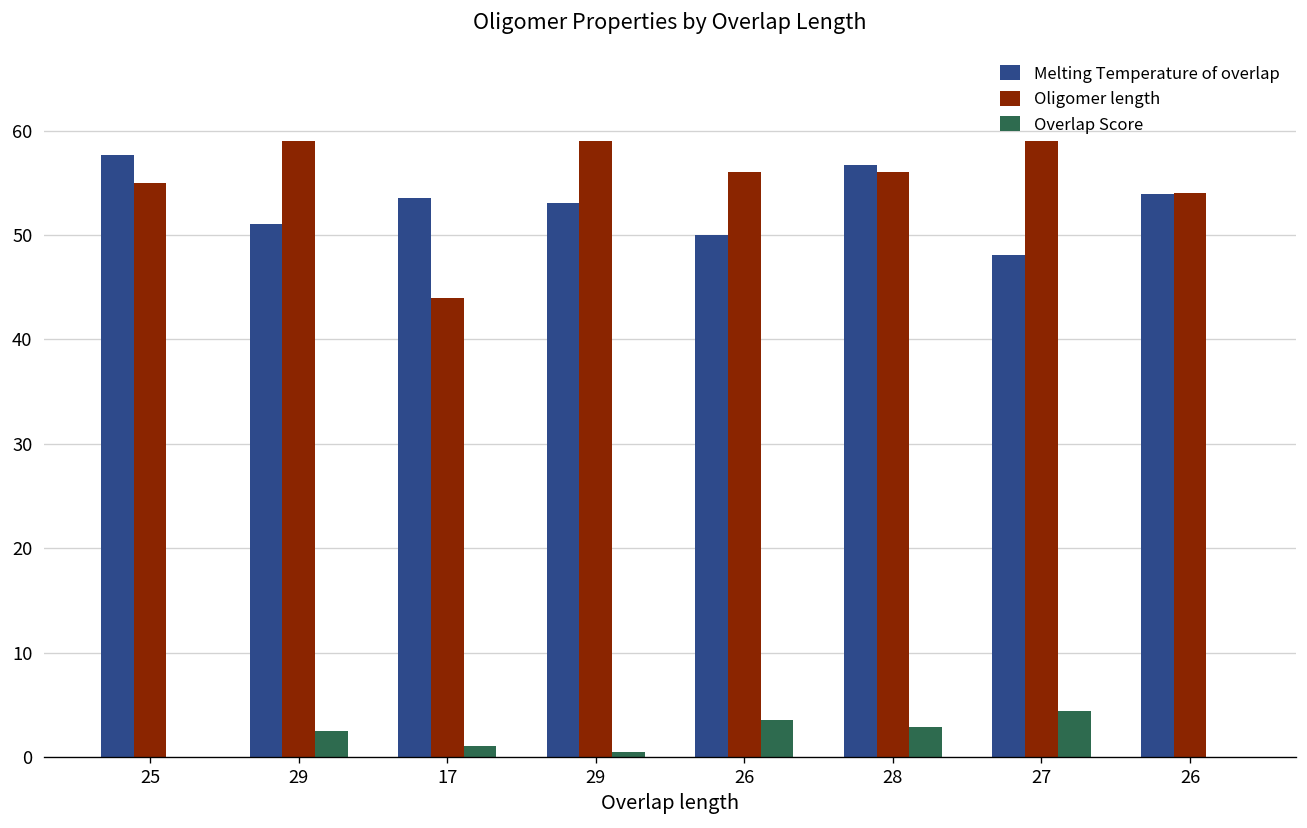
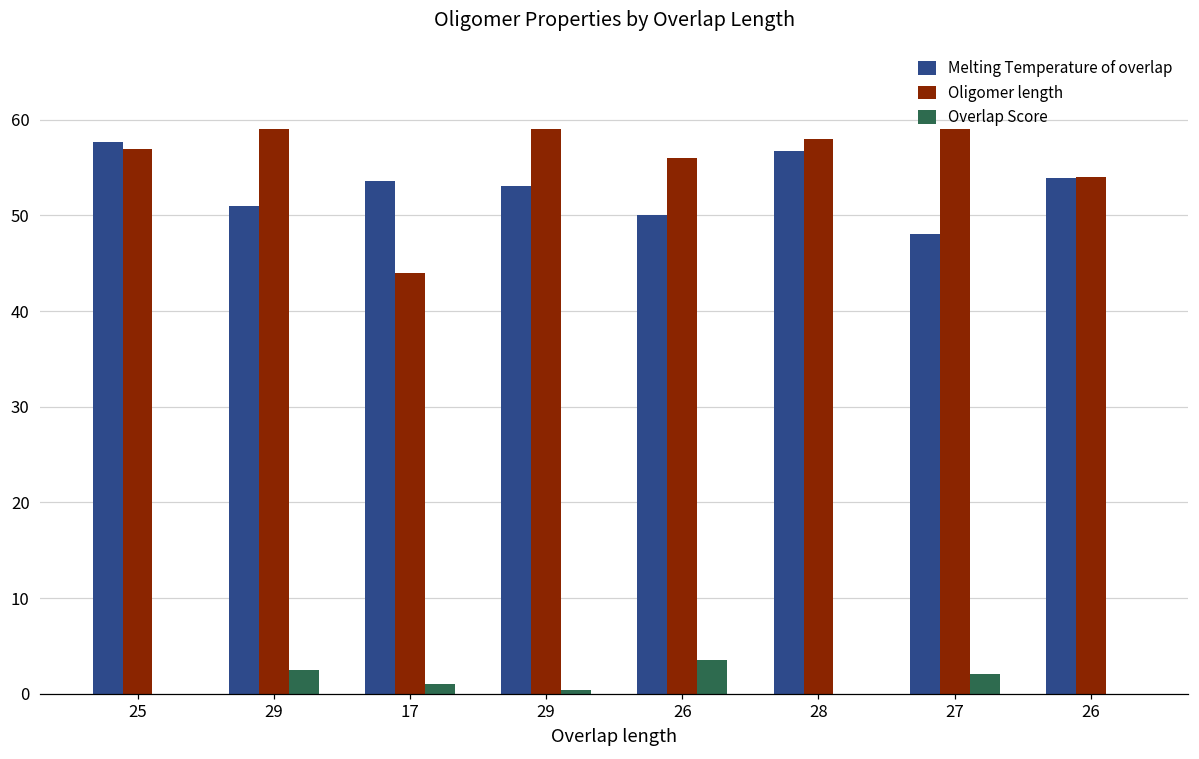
  {
    "Melting Temperature of overlap": {
      "25": 58,
      "17": 54,
      "28": 57,
      "27": 48
    },
    "Oligomer length": {
-     "25": 55,
+     "25": 57,
      "17": 44,
-     "28": 56,
+     "28": 58,
      "27": 59
    },
    "Overlap Score": {
      "25": 0,
      "17": 1,
-     "28": 3,
-     "27": 4
+     "28": 0,
+     "27": 2
    }
  }
